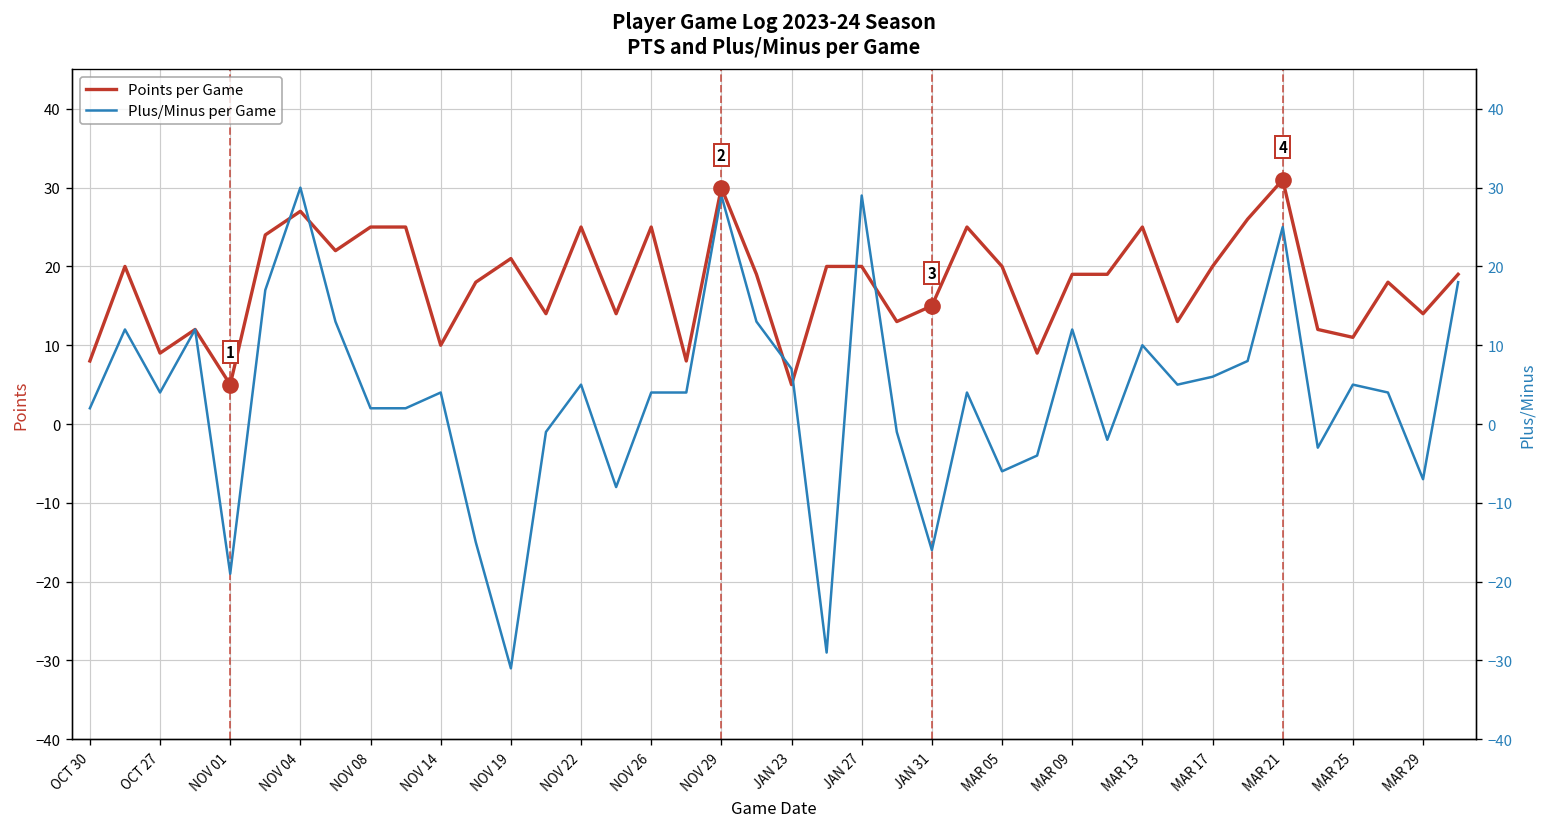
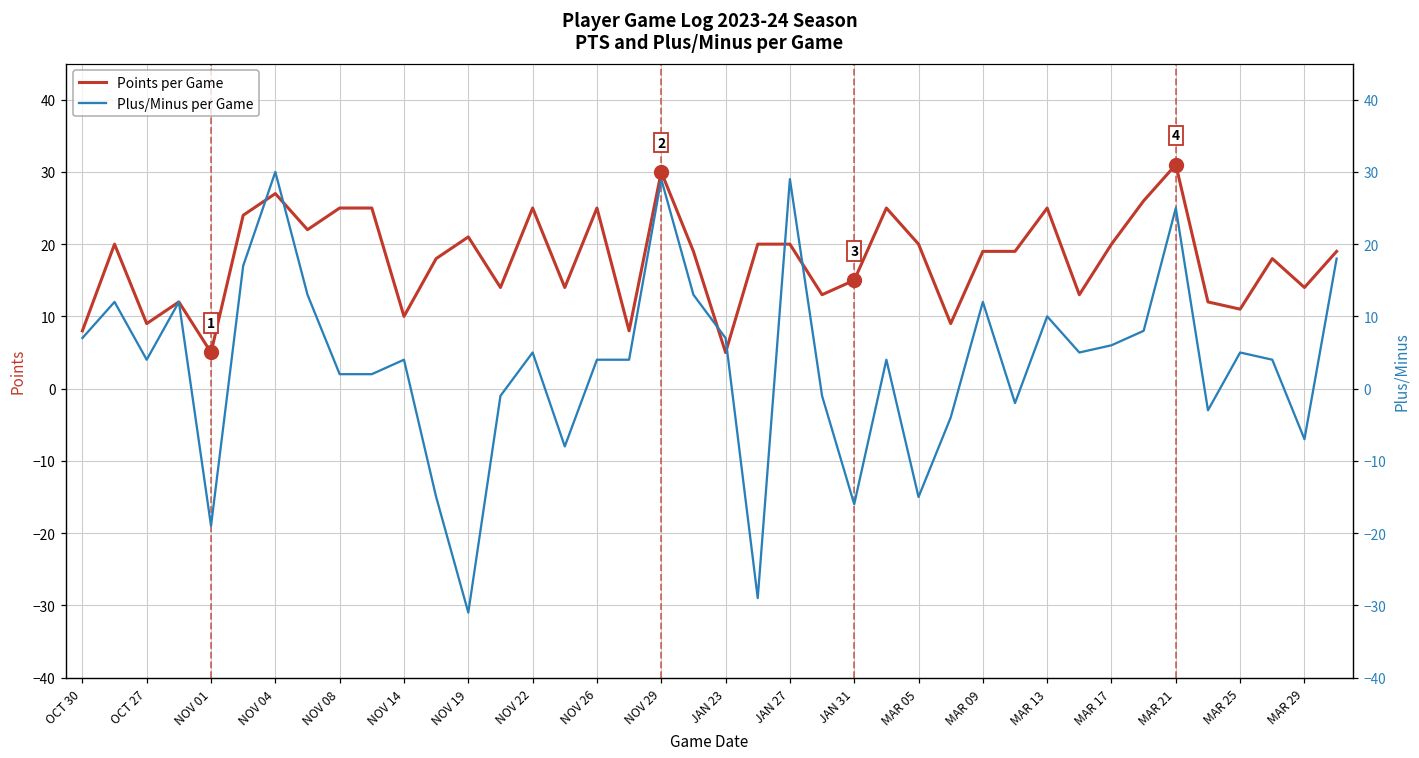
  {
    "Plus/Minus per Game": {
-     "OCT 30": 2,
+     "OCT 30": 7,
      "OCT 27": 4,
      "NOV 01": -19,
      "NOV 04": 30,
      "NOV 08": 2,
      "NOV 14": 4,
      "NOV 19": -31,
      "NOV 22": 5,
      "NOV 26": 4,
      "NOV 29": 29,
      "JAN 23": 7,
      "JAN 27": 29,
      "JAN 31": -16,
-     "MAR 05": -6,
+     "MAR 05": -15,
      "MAR 09": 12,
      "MAR 13": 10,
      "MAR 17": 6,
      "MAR 21": 25,
      "MAR 25": 5,
      "MAR 29": -7
    }
  }
